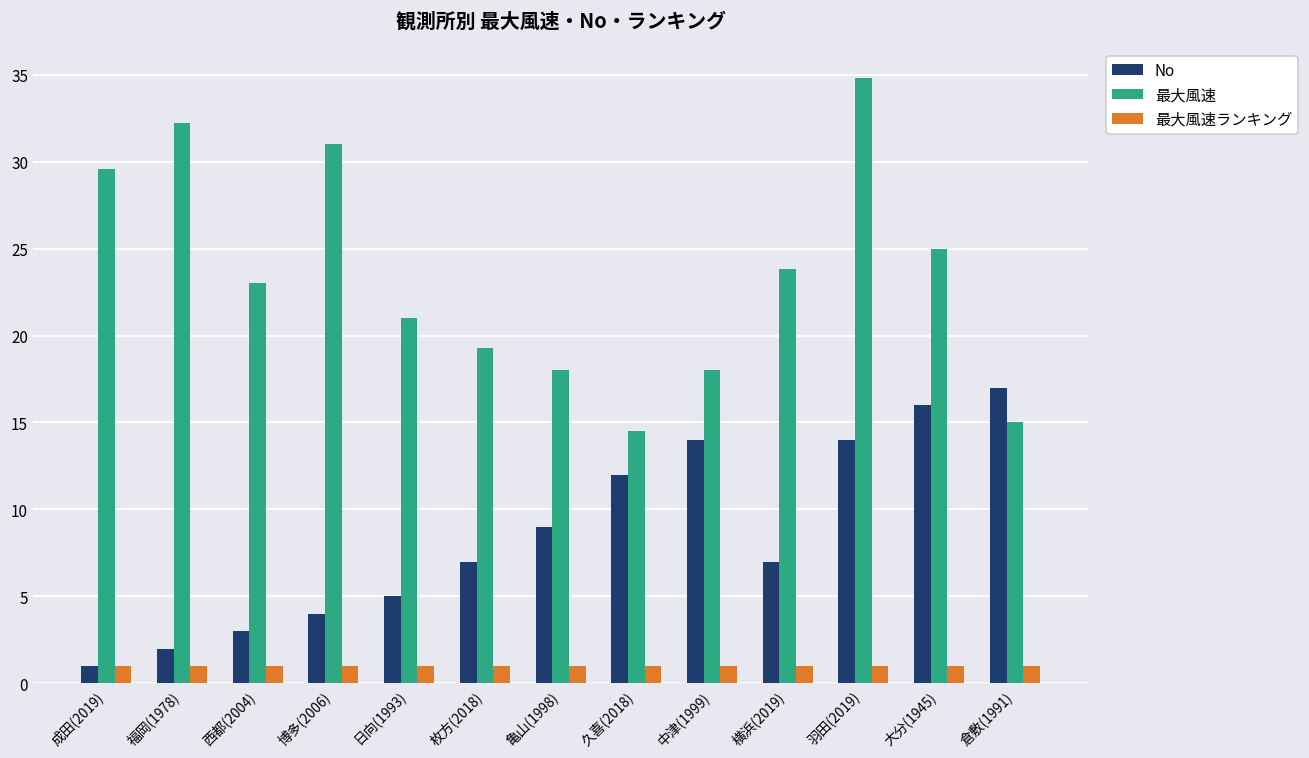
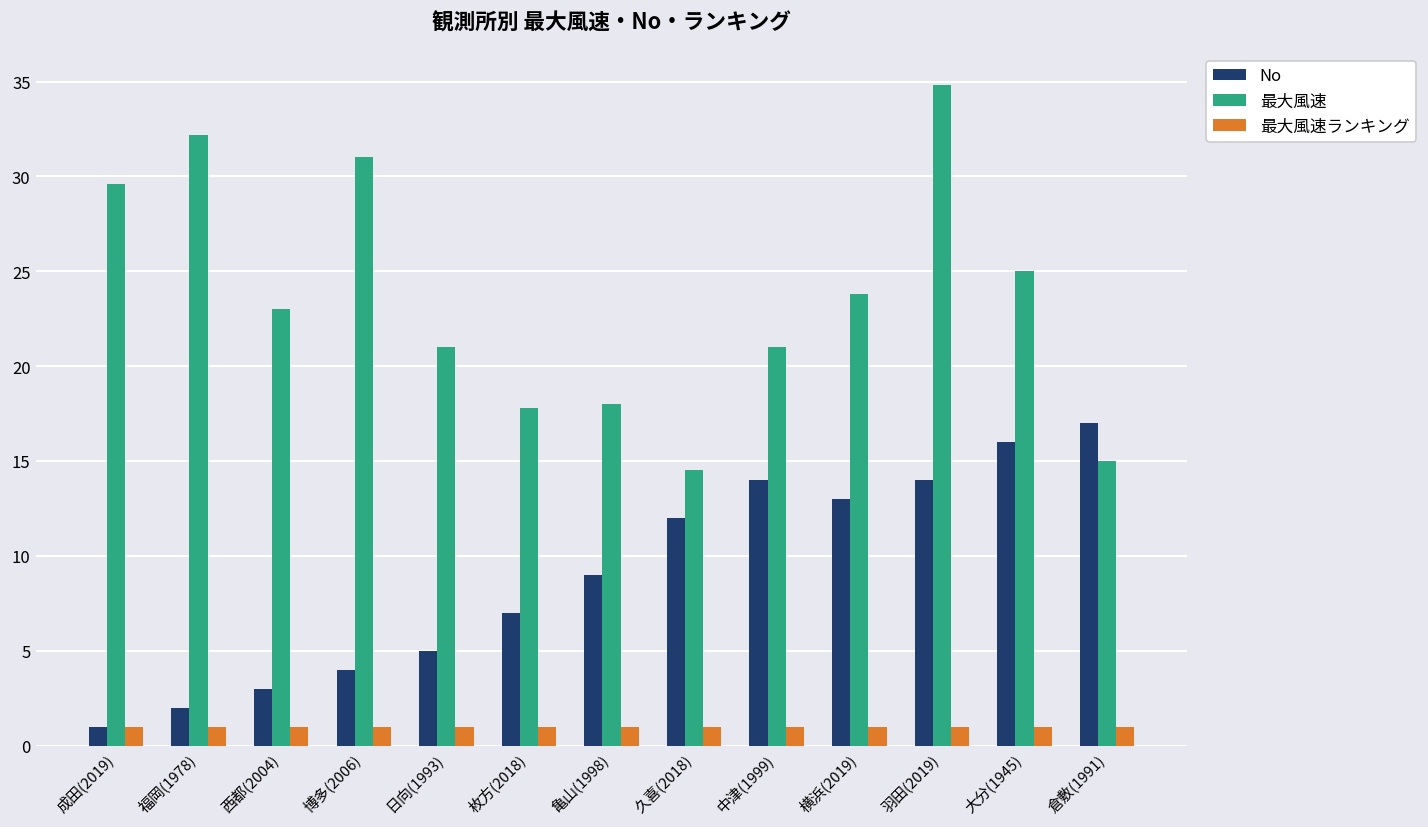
  {
    "No": {
      "成田(2019)": 1,
      "福岡(1978)": 2,
      "西都(2004)": 3,
      "博多(2006)": 4,
      "日向(1993)": 5,
      "枚方(2018)": 7,
      "亀山(1998)": 9,
      "久喜(2018)": 12,
      "中津(1999)": 14,
-     "横浜(2019)": 7,
+     "横浜(2019)": 13,
      "羽田(2019)": 14,
      "大分(1945)": 16,
      "倉敷(1991)": 17
    },
    "最大風速": {
      "成田(2019)": 29.6,
      "福岡(1978)": 32.2,
      "西都(2004)": 23.0,
      "博多(2006)": 31.0,
      "日向(1993)": 21.0,
-     "枚方(2018)": 19.3,
+     "枚方(2018)": 17.8,
      "亀山(1998)": 18.0,
      "久喜(2018)": 14.5,
-     "中津(1999)": 18,
+     "中津(1999)": 21,
      "横浜(2019)": 23.8,
      "羽田(2019)": 34.8,
      "大分(1945)": 25.0,
      "倉敷(1991)": 15.0
    },
    "最大風速ランキング": {
      "成田(2019)": 1.0,
      "福岡(1978)": 1.0,
      "西都(2004)": 1.0,
      "博多(2006)": 1.0,
      "日向(1993)": 1.0,
      "枚方(2018)": 1.0,
      "亀山(1998)": 1.0,
      "久喜(2018)": 1.0,
      "中津(1999)": 1.0,
      "横浜(2019)": 1.0,
      "羽田(2019)": 1.0,
      "大分(1945)": 1.0,
      "倉敷(1991)": 1.0
    }
  }
